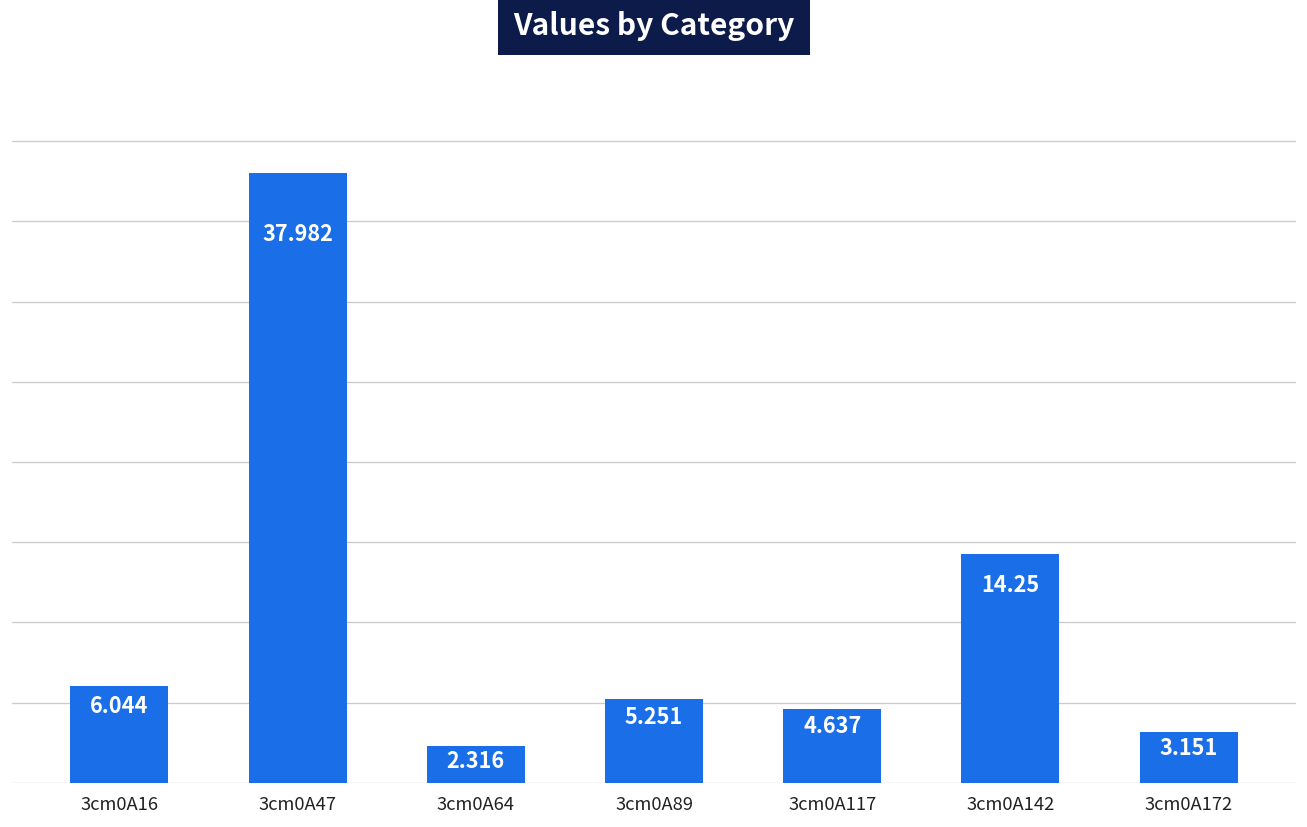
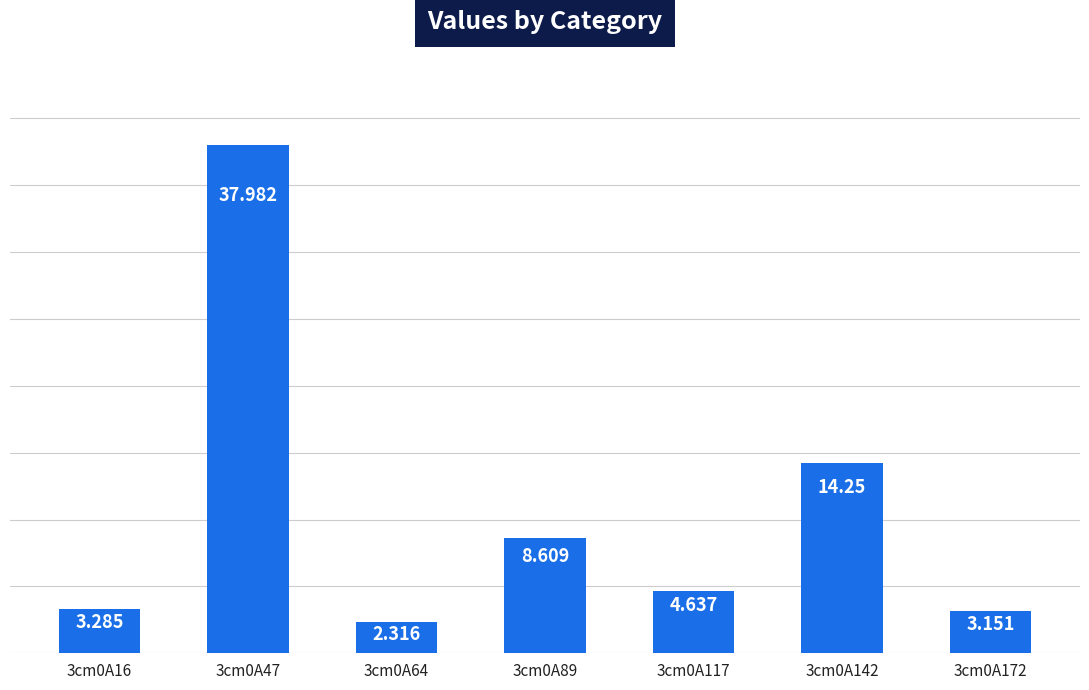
  {
-   "3cm0A16": 6.044,
+   "3cm0A16": 3.285,
    "3cm0A47": 37.982,
    "3cm0A64": 2.316,
-   "3cm0A89": 5.251,
+   "3cm0A89": 8.609,
    "3cm0A117": 4.637,
    "3cm0A142": 14.25,
    "3cm0A172": 3.151
  }
